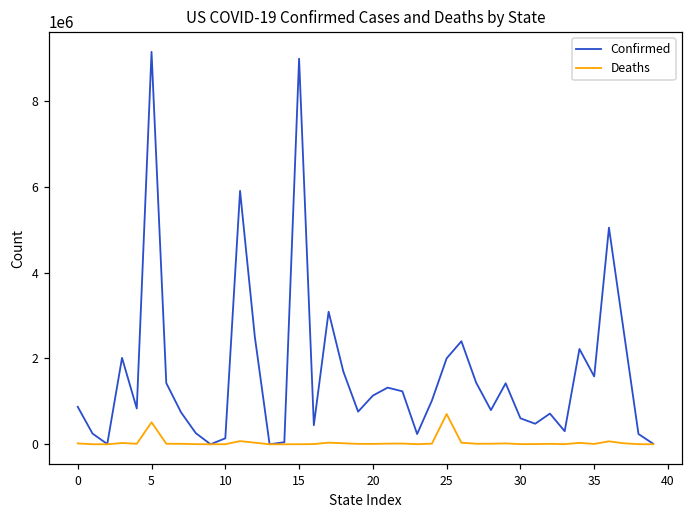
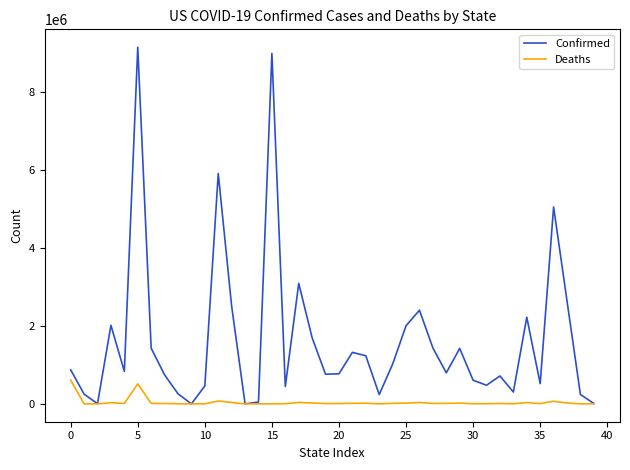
  {
    "Confirmed": {
      "0": 900000,
      "5": 9100000,
-     "10": 100000,
+     "10": 500000,
      "15": 9000000,
-     "20": 1100000,
+     "20": 800000,
      "25": 2000000,
      "30": 600000,
-     "35": 1600000
+     "35": 500000
    },
    "Deaths": {
-     "0": 0,
+     "0": 600000,
      "5": 500000,
      "10": 0,
      "15": 0,
      "20": 0,
-     "25": 700000,
+     "25": 0,
      "30": 0,
      "35": 0
    }
  }
